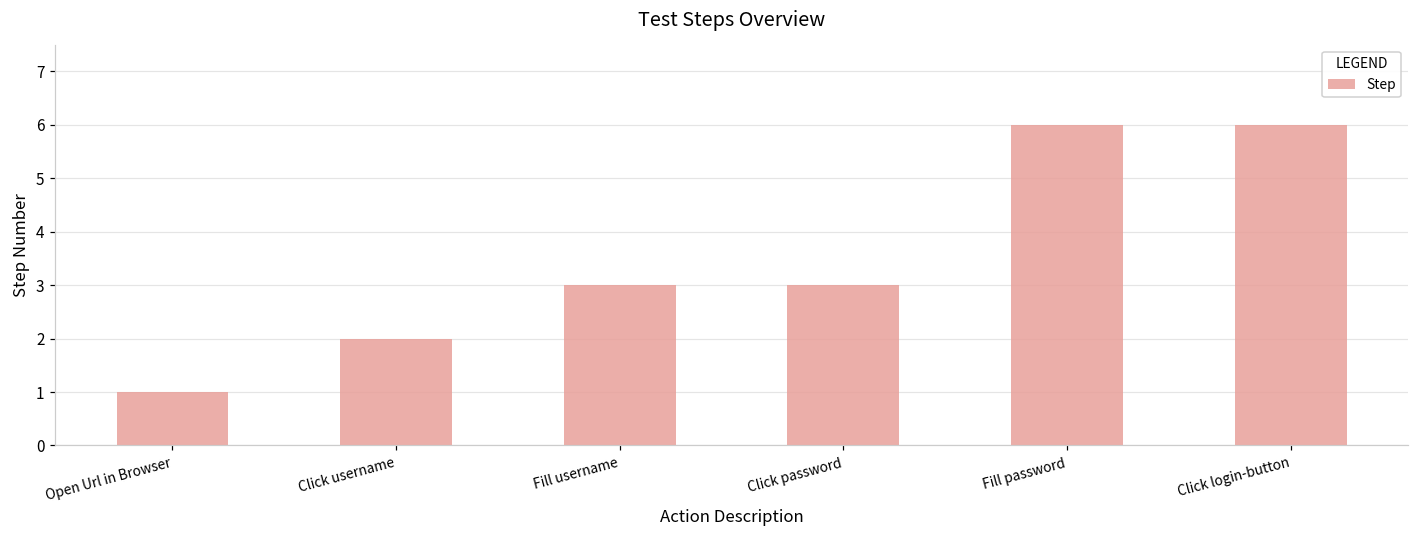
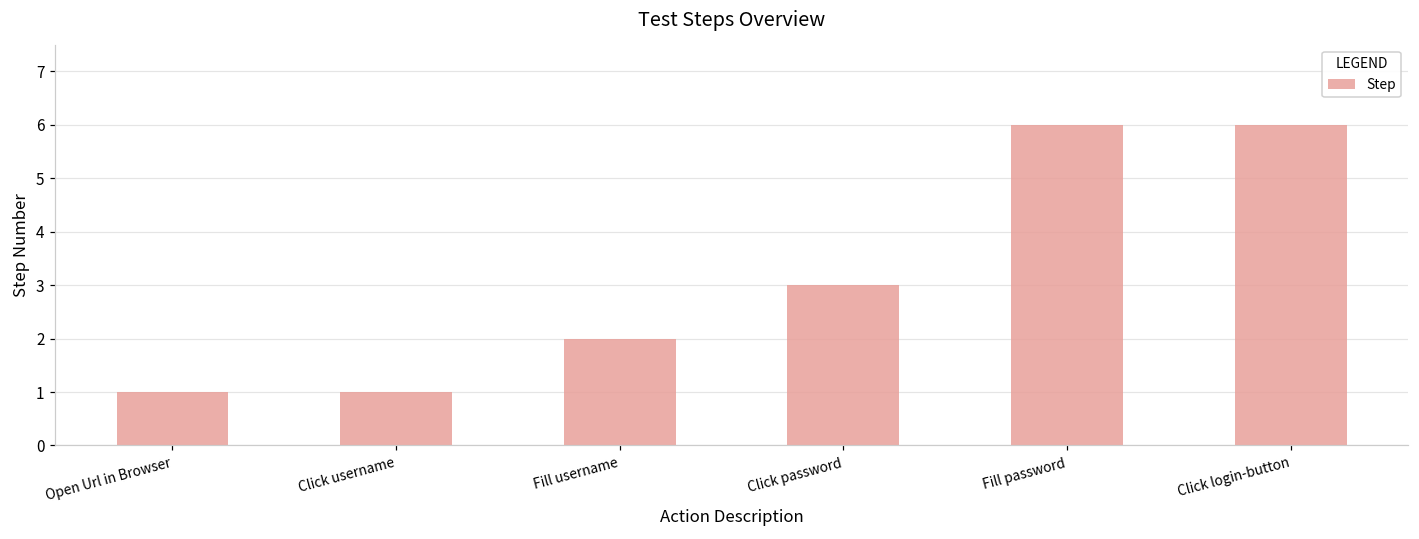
  {
    "Open Url in Browser": 1,
-   "Click username": 2,
-   "Fill username": 3,
+   "Click username": 1,
+   "Fill username": 2,
    "Click password": 3,
    "Fill password": 6,
    "Click login-button": 6
  }
